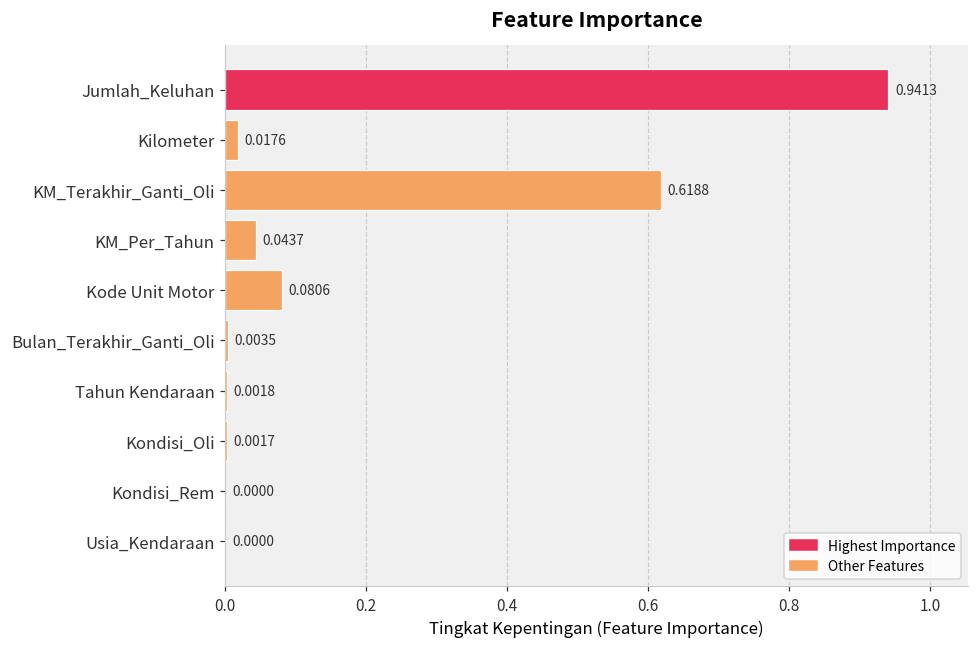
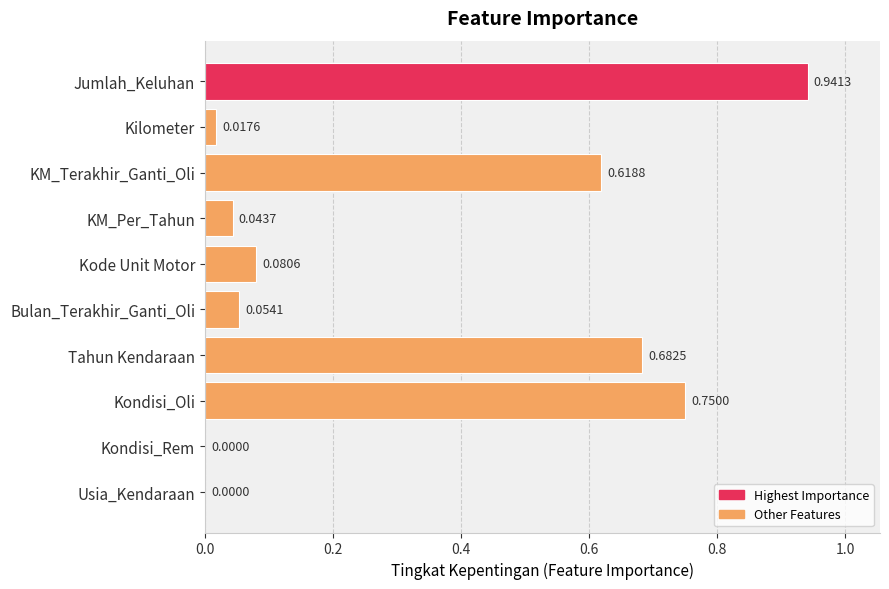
  {
    "Jumlah_Keluhan": 0.9413,
    "Kilometer": 0.0176,
    "KM_Terakhir_Ganti_Oli": 0.6188,
    "KM_Per_Tahun": 0.0437,
    "Kode Unit Motor": 0.0806,
-   "Bulan_Terakhir_Ganti_Oli": 0.0035,
-   "Tahun Kendaraan": 0.0018,
-   "Kondisi_Oli": 0.0017,
+   "Bulan_Terakhir_Ganti_Oli": 0.0541,
+   "Tahun Kendaraan": 0.6825,
+   "Kondisi_Oli": 0.7500,
    "Kondisi_Rem": 0.0000,
    "Usia_Kendaraan": 0.0000
  }
